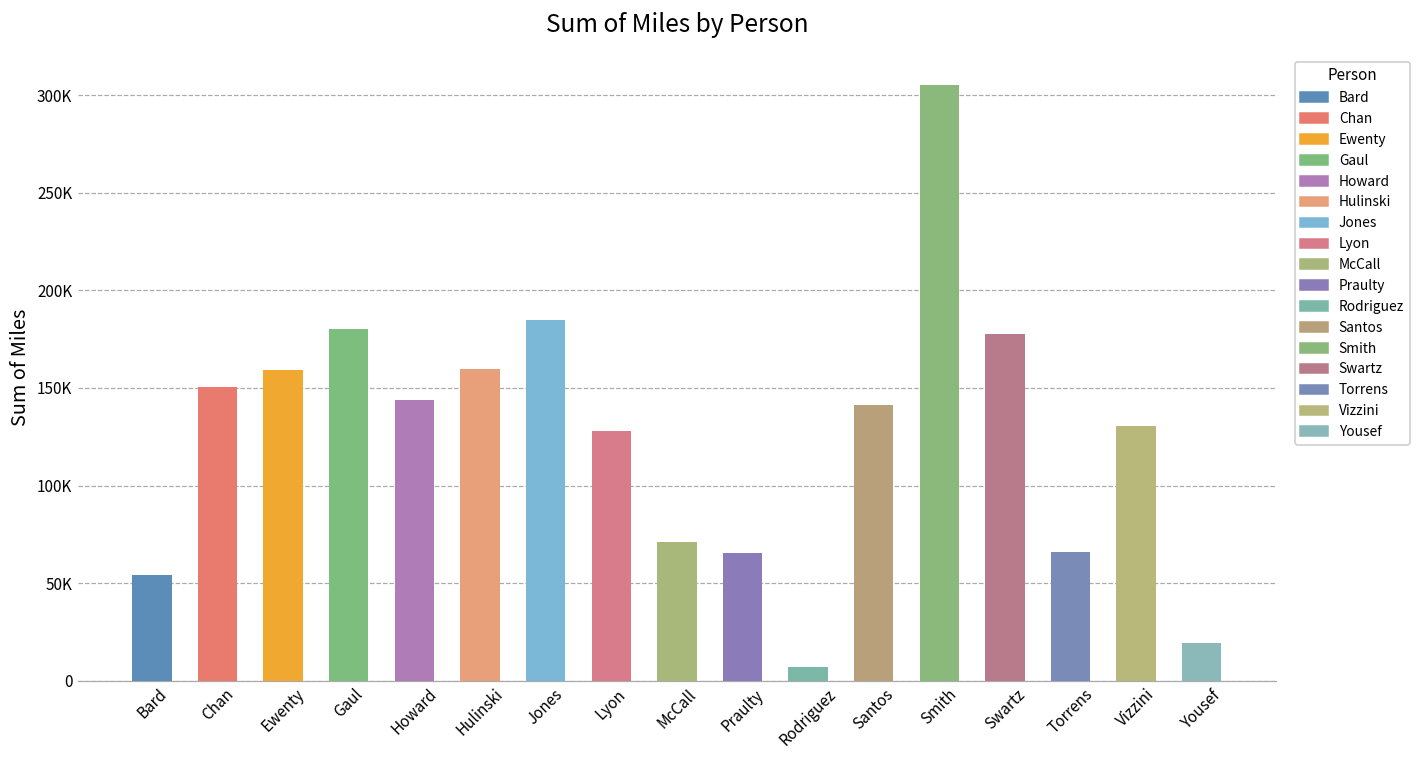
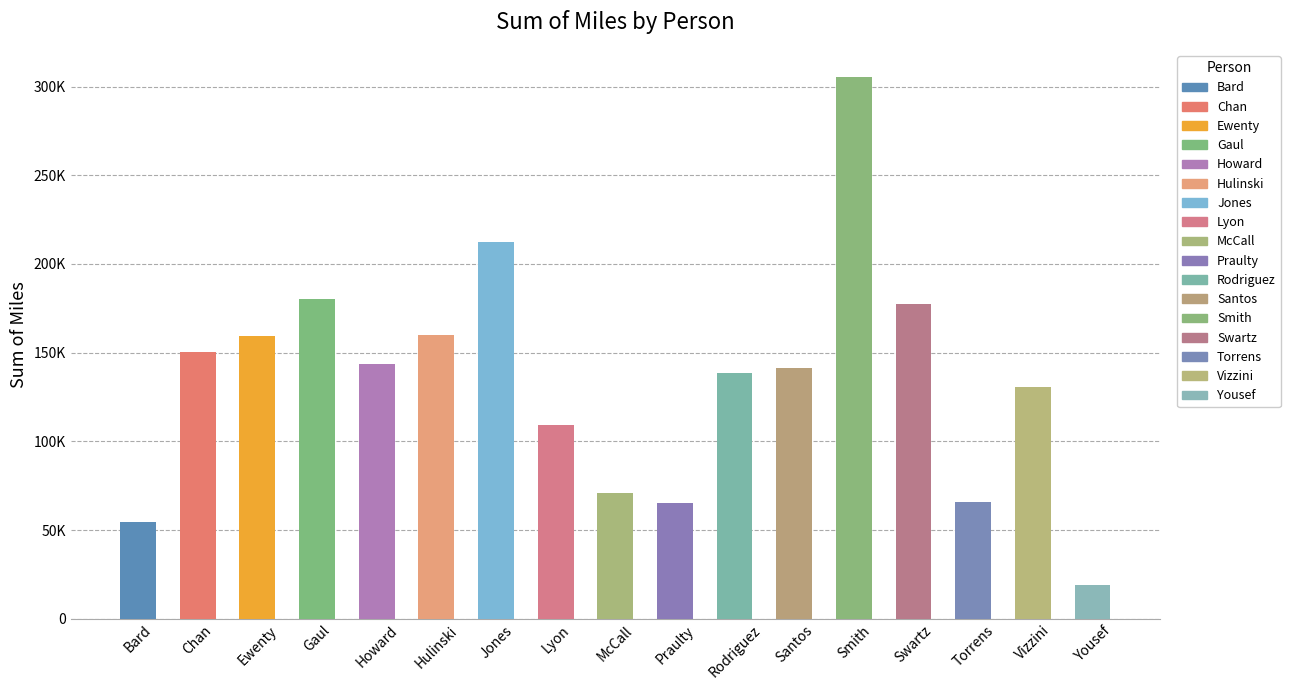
  {
    "Bard": 54000,
    "Chan": 151000,
    "Ewenty": 159000,
    "Gaul": 180000,
    "Howard": 144000,
    "Hulinski": 160000,
-   "Jones": 185000,
-   "Lyon": 128000,
+   "Jones": 212000,
+   "Lyon": 109000,
    "McCall": 71000,
    "Praulty": 65000,
-   "Rodriguez": 7000,
+   "Rodriguez": 139000,
    "Santos": 141000,
    "Smith": 305000,
    "Swartz": 178000,
    "Torrens": 66000,
    "Vizzini": 131000,
    "Yousef": 19000
  }
